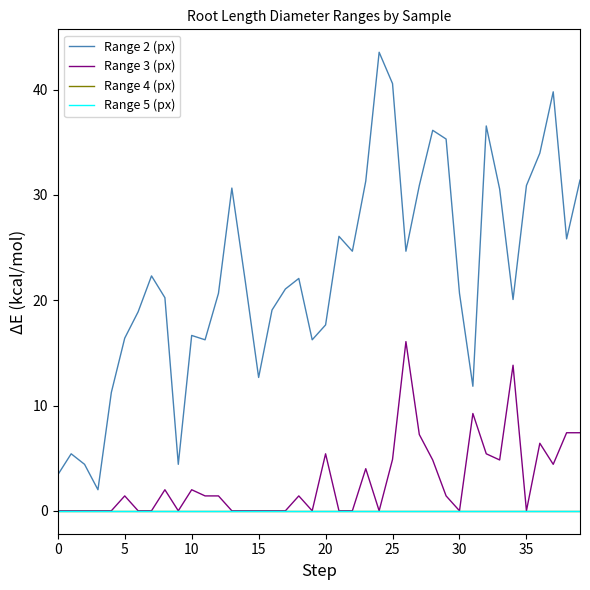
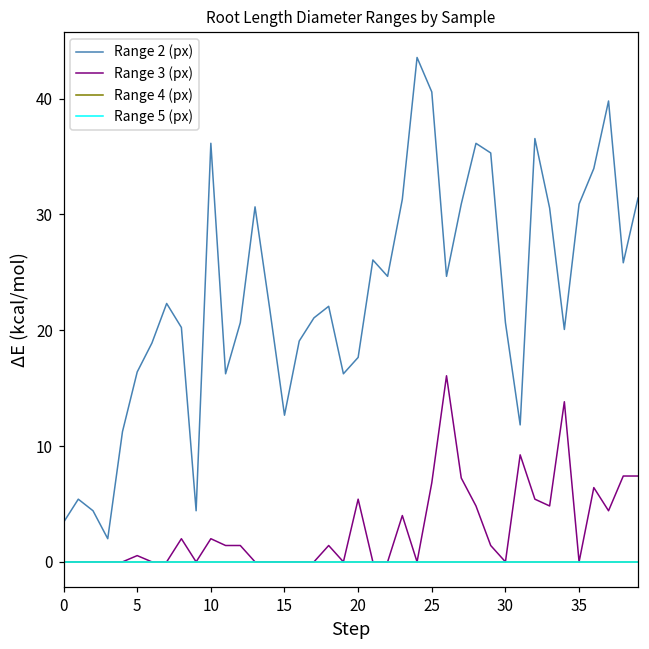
  {
    "Range 2 (px)": {
      "0": 3.4,
      "5": 16.4,
-     "10": 16.7,
+     "10": 36.1,
      "15": 12.7,
      "20": 17.7,
      "25": 40.6,
      "30": 20.7,
      "35": 30.9
    },
    "Range 3 (px)": {
-     "5": 1.4,
+     "5": 0.5,
      "10": 2.0,
      "20": 5.4,
-     "25": 4.9
+     "25": 6.8
    },
    "Range 5 (px)": {
      "5": 0.0,
      "10": 0.0,
      "20": 0.0,
      "25": 0.0
    }
  }
